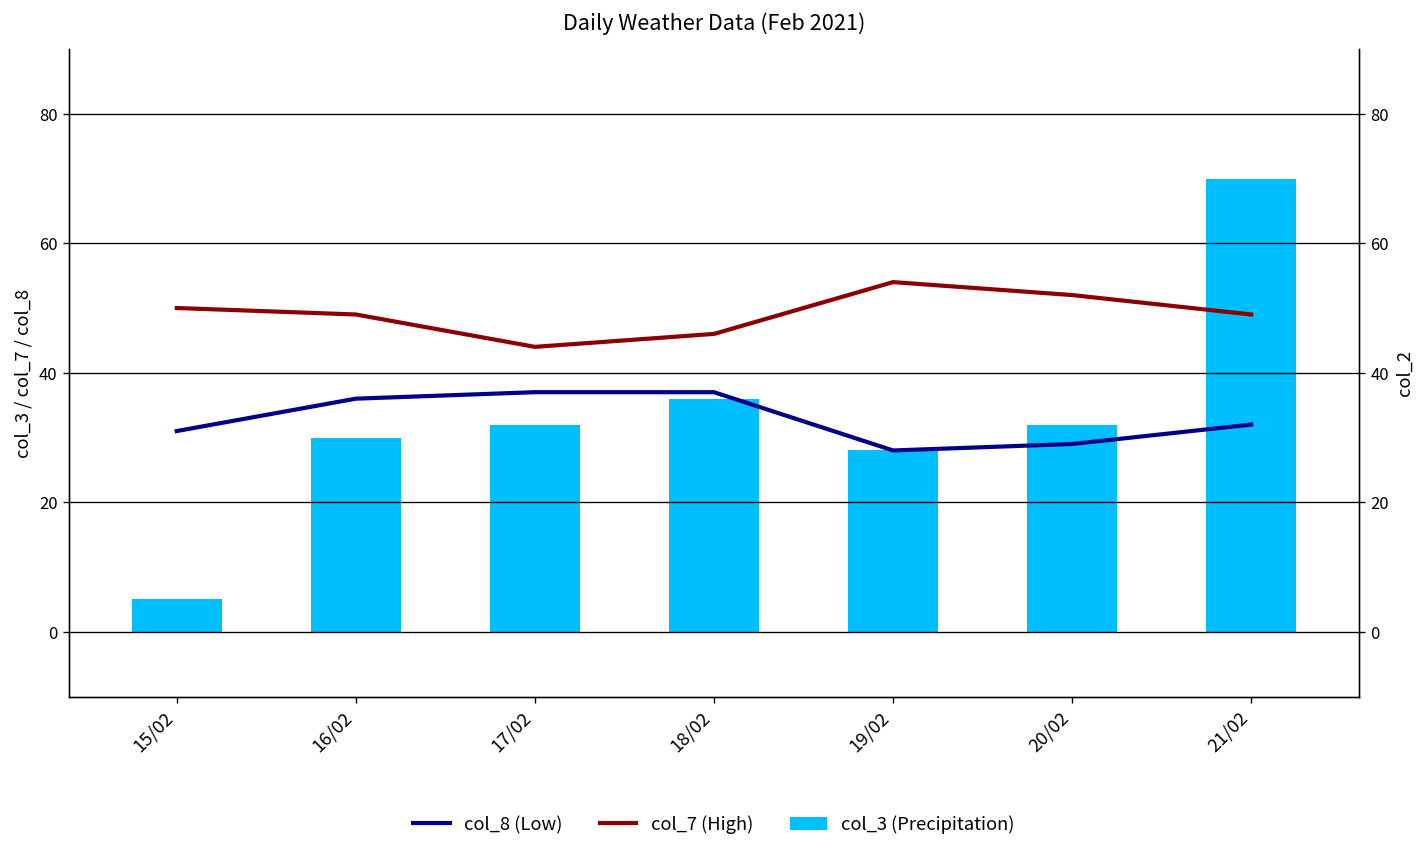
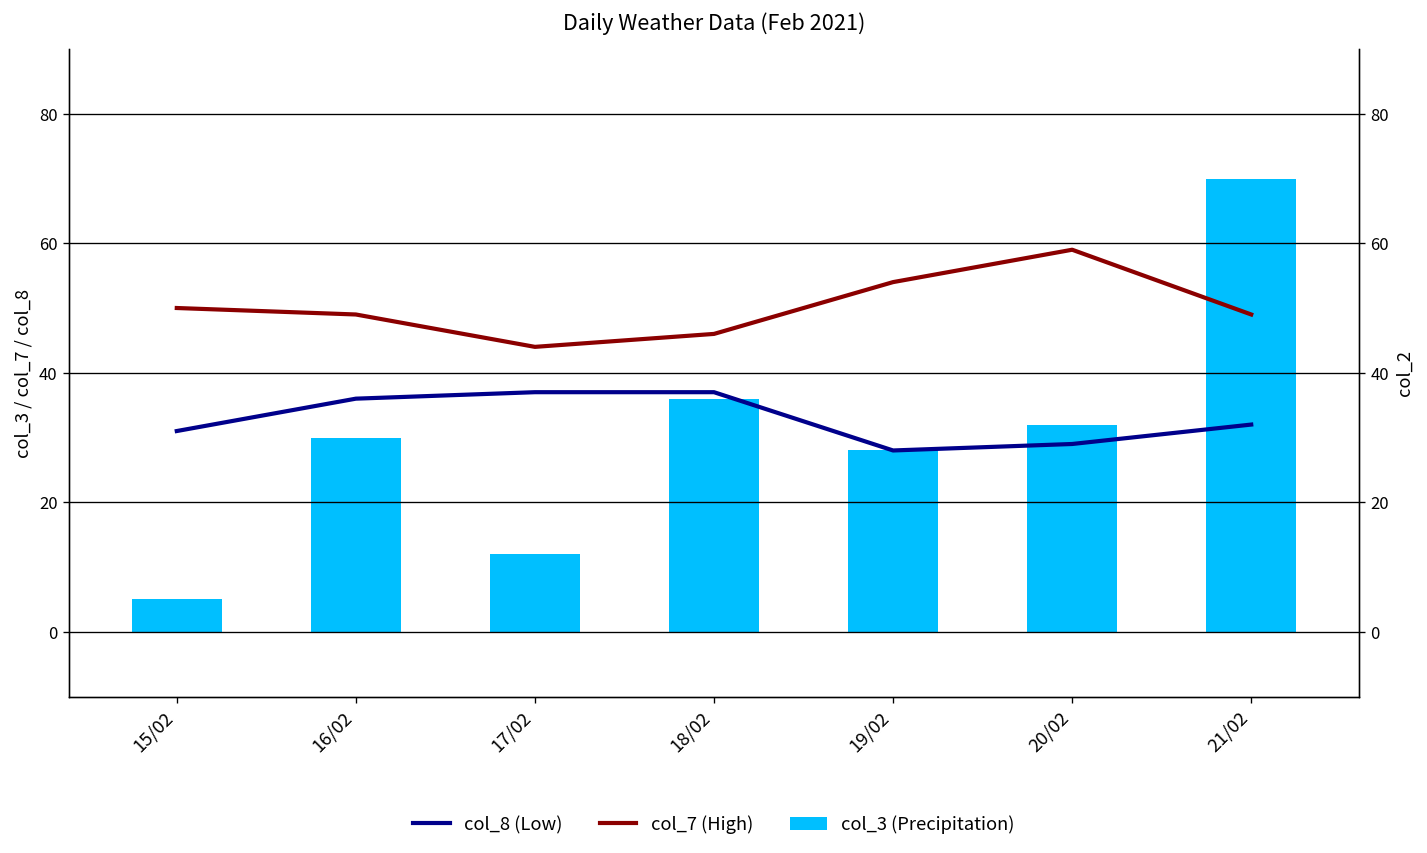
  {
    "col_8 (Low)": {
      "15/02": 31,
      "16/02": 36,
      "17/02": 37,
      "18/02": 37,
      "19/02": 28,
      "20/02": 29,
      "21/02": 32
    },
    "col_3 (Precipitation)": {
      "15/02": 5,
      "16/02": 30,
-     "17/02": 32,
+     "17/02": 12,
      "18/02": 36,
      "19/02": 28,
      "20/02": 32,
      "21/02": 70
    },
    "col_7 (High)": {
      "15/02": 50,
      "16/02": 49,
      "17/02": 44,
      "18/02": 46,
      "19/02": 54,
-     "20/02": 52,
+     "20/02": 59,
      "21/02": 49
    }
  }
